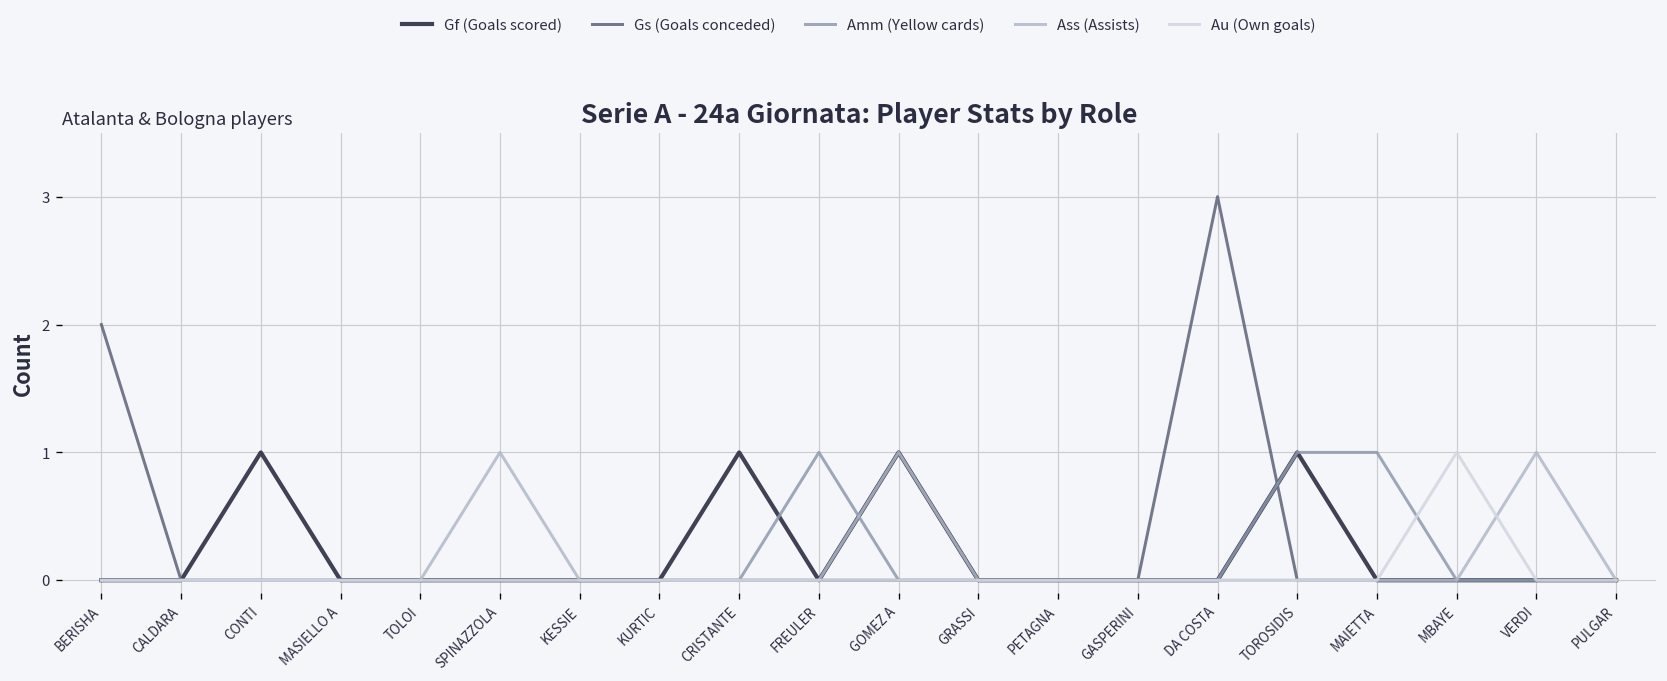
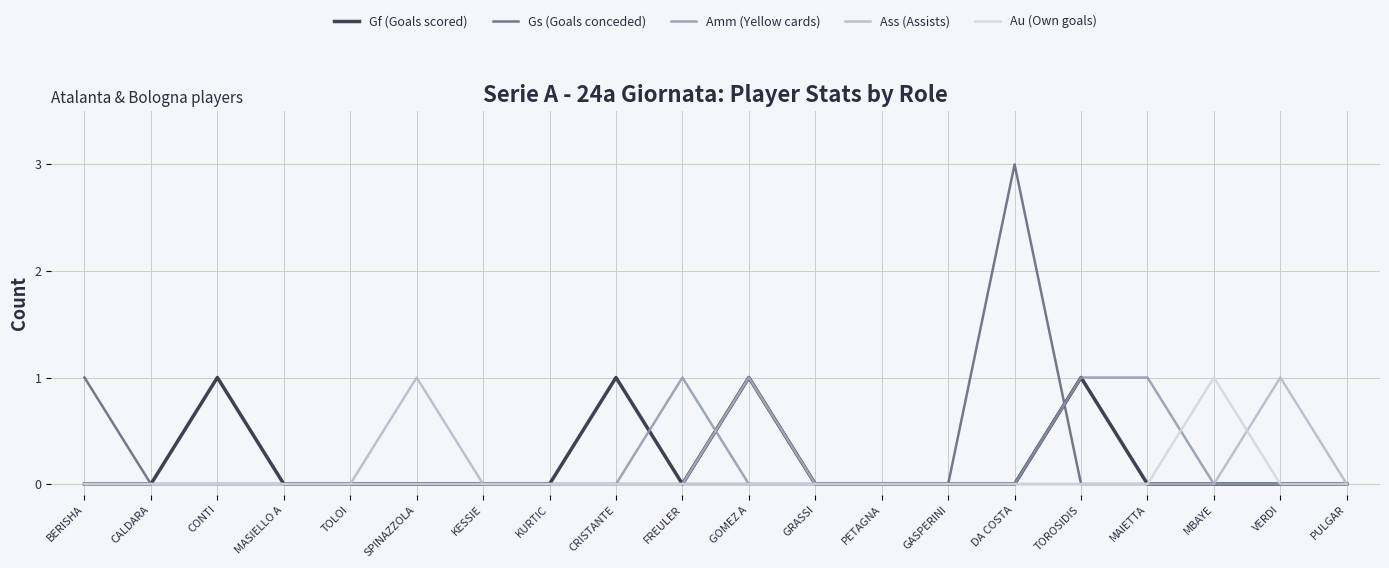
  {
    "Gf (Goals scored)": {
      "CONTI": 1,
      "CRISTANTE": 1
    },
    "Gs (Goals conceded)": {
-     "BERISHA": 2,
+     "BERISHA": 1,
      "DA COSTA": 3
    }
  }
